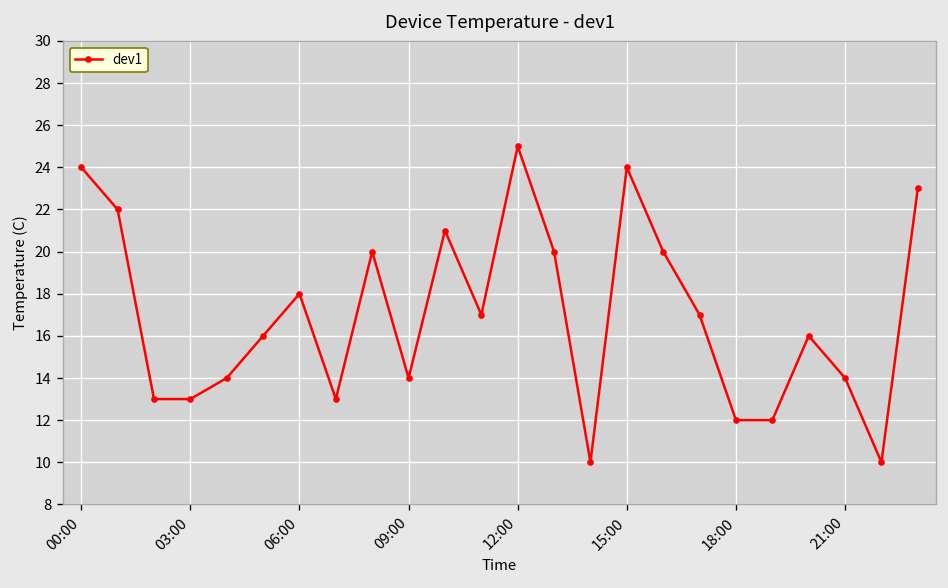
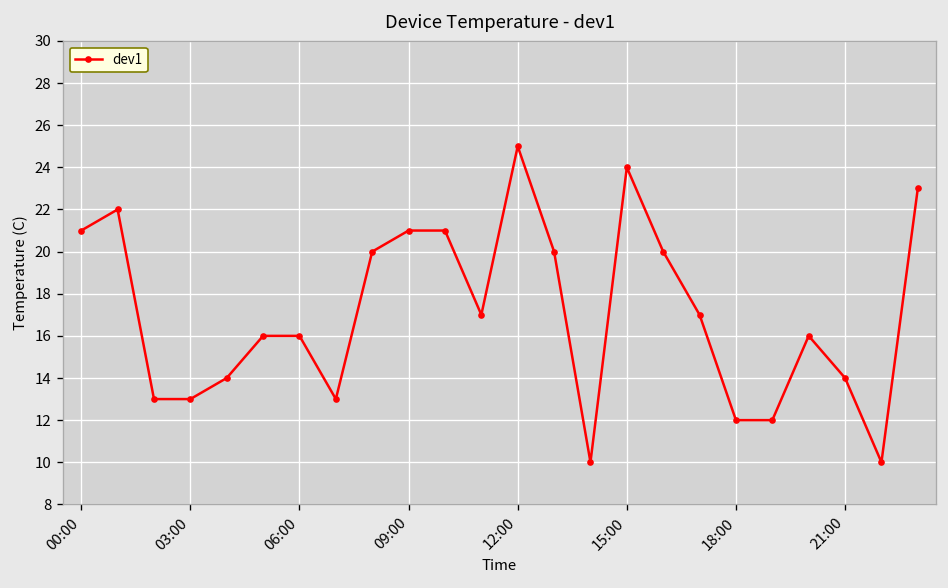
  {
-   "00:00": 24,
+   "00:00": 21,
    "03:00": 13,
-   "06:00": 18,
-   "09:00": 14,
+   "06:00": 16,
+   "09:00": 21,
    "12:00": 25,
    "15:00": 24,
    "18:00": 12,
    "21:00": 14
  }
